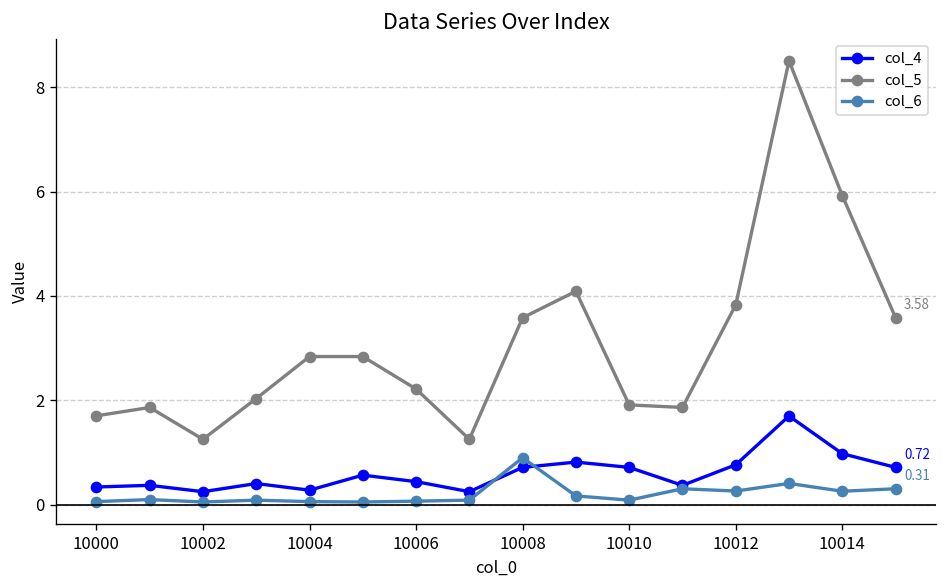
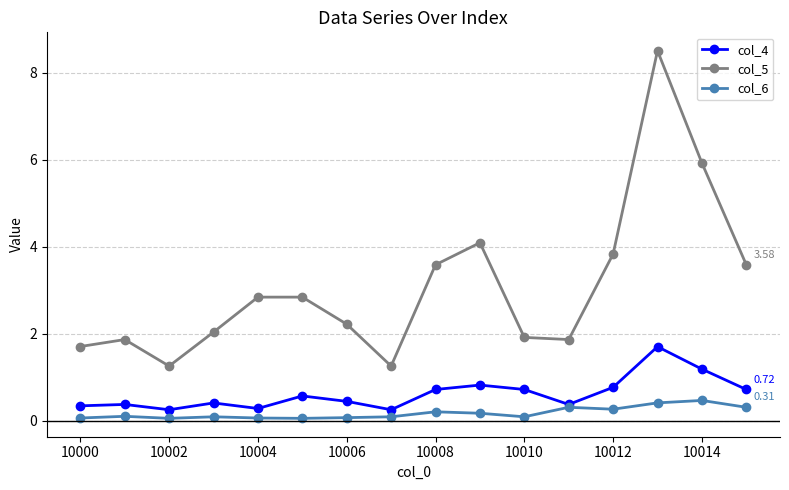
  {
    "col_4": {
      "10000": 0.3,
      "10002": 0.3,
      "10004": 0.3,
      "10006": 0.4,
      "10008": 0.7,
      "10010": 0.7,
      "10012": 0.8,
-     "10014": 1.0
+     "10014": 1.2
    },
    "col_5": {
      "10000": 1.7,
      "10002": 1.3,
      "10004": 2.8,
      "10006": 2.2,
      "10008": 3.6,
      "10010": 1.9,
      "10012": 3.8,
      "10014": 5.9
    },
    "col_6": {
      "10000": 0.1,
      "10002": 0.1,
      "10004": 0.1,
      "10006": 0.1,
-     "10008": 0.9,
+     "10008": 0.2,
      "10010": 0.1,
      "10012": 0.3,
-     "10014": 0.3
+     "10014": 0.5
    }
  }
